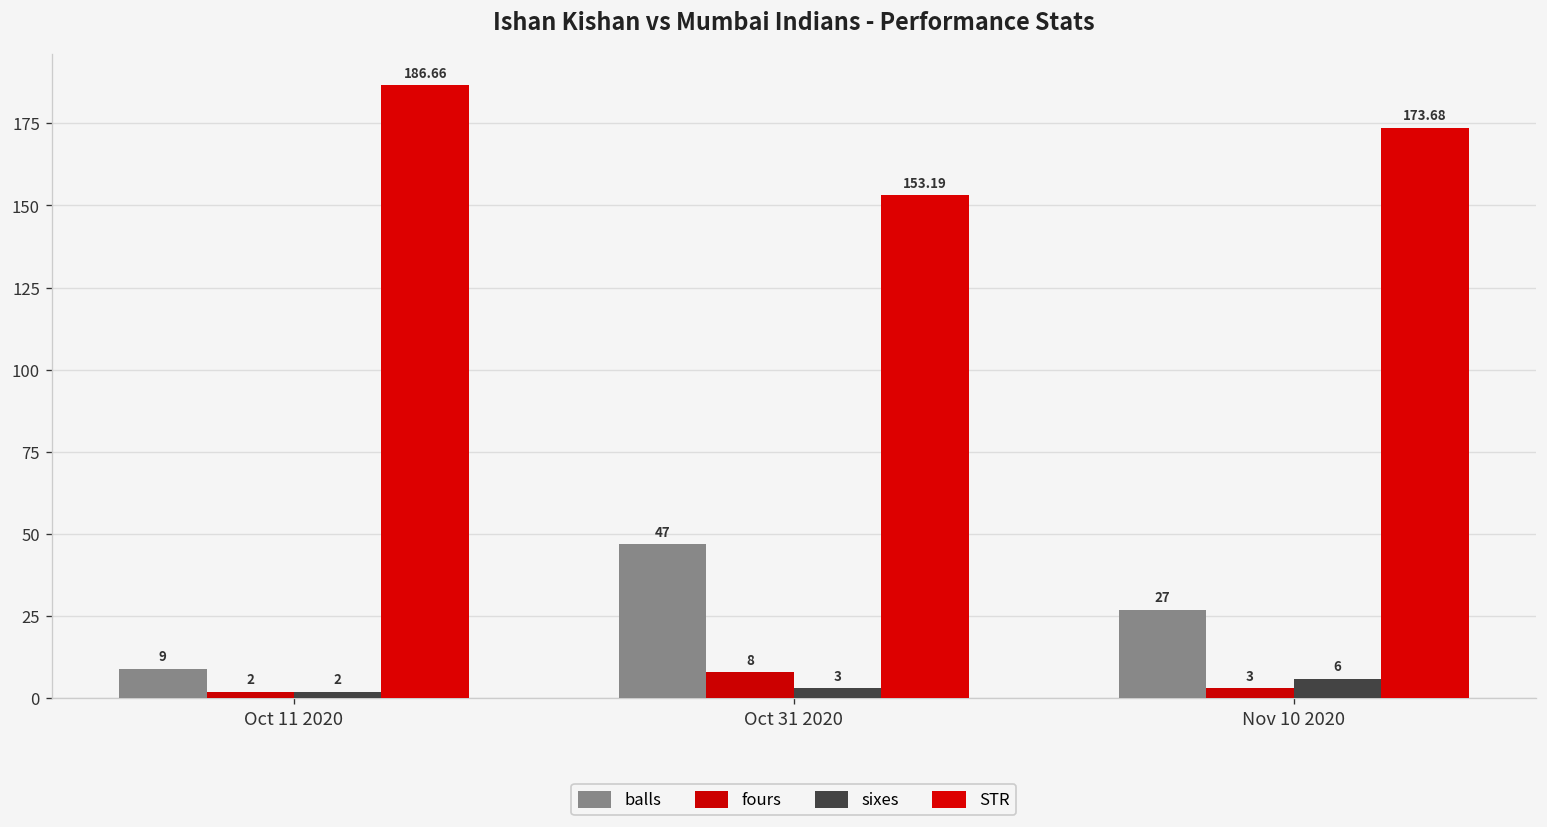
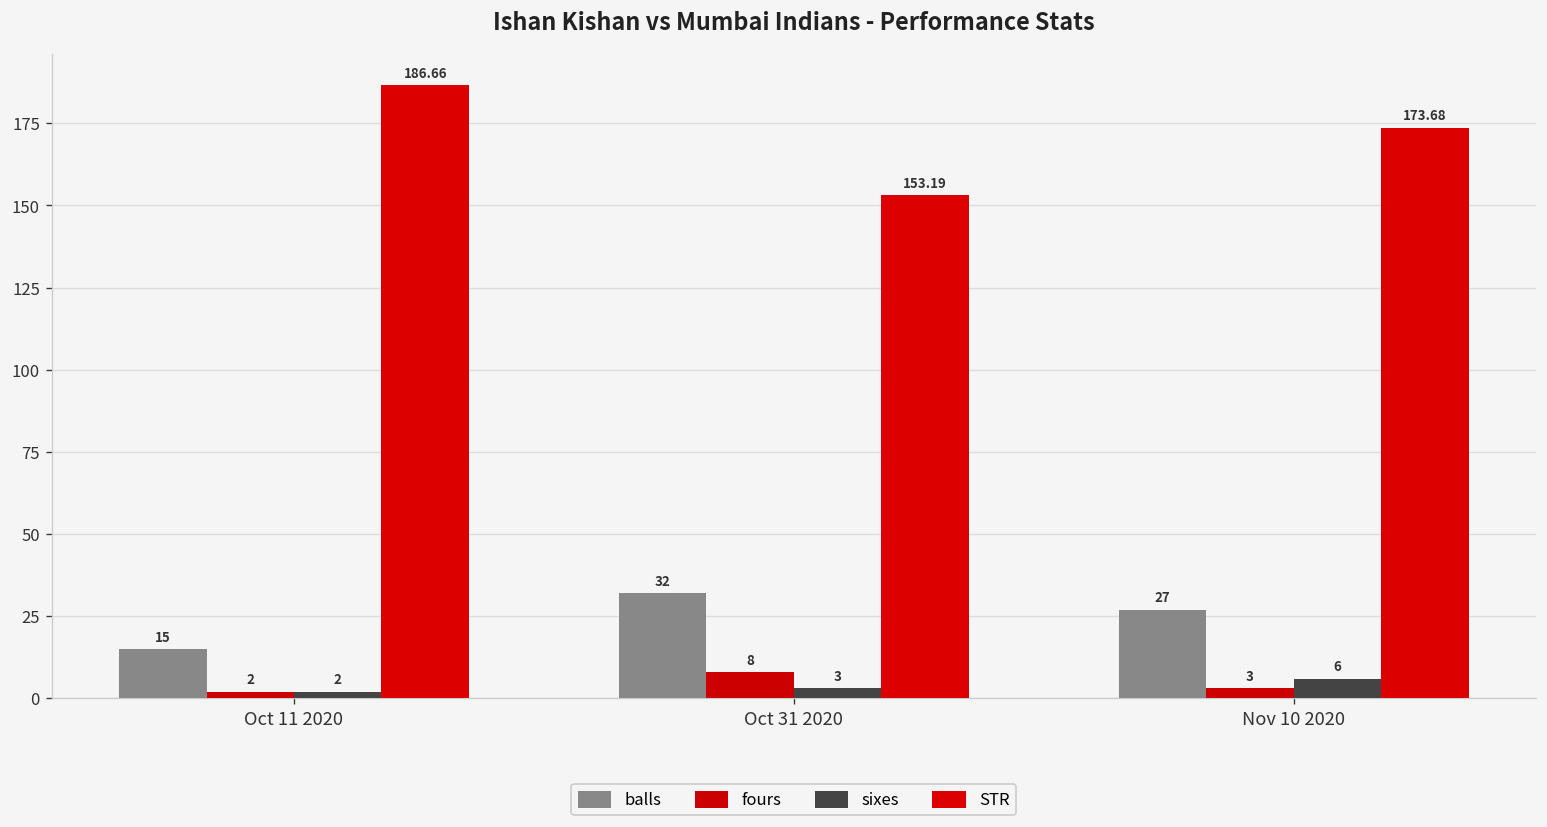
  {
    "balls": {
-     "Oct 11 2020": 9,
-     "Oct 31 2020": 47,
+     "Oct 11 2020": 15,
+     "Oct 31 2020": 32,
      "Nov 10 2020": 27
    },
    "sixes": {
      "Oct 11 2020": 2,
      "Oct 31 2020": 3,
      "Nov 10 2020": 6
    }
  }
